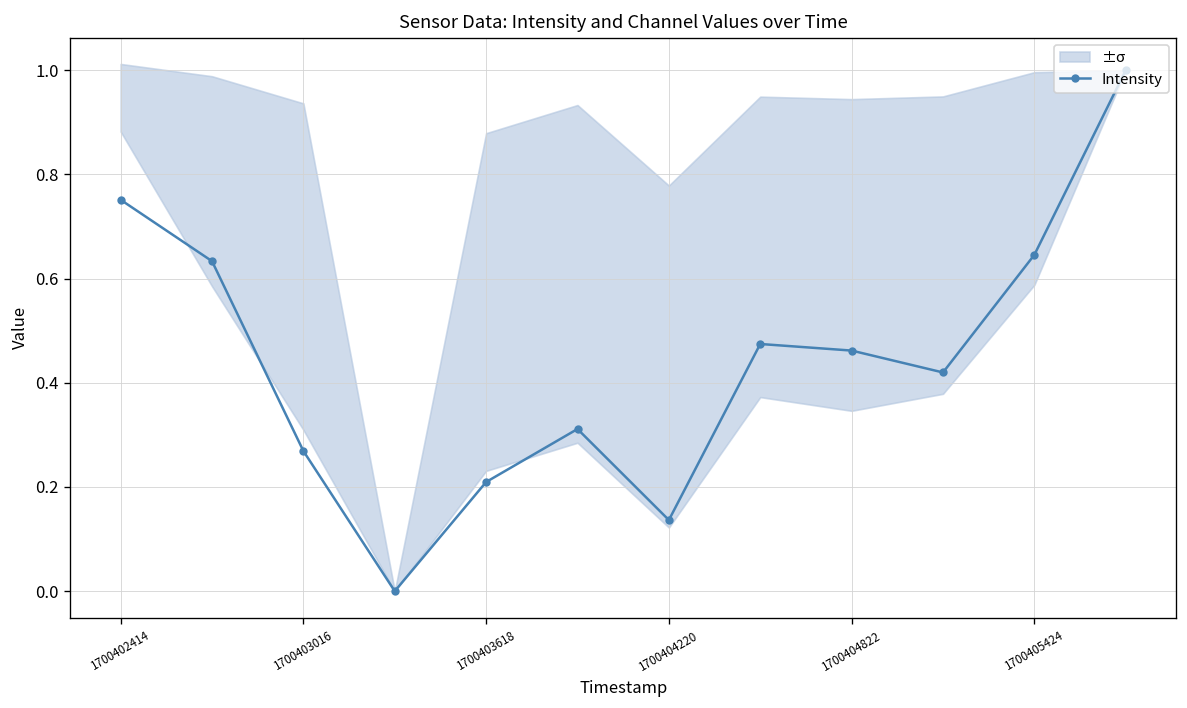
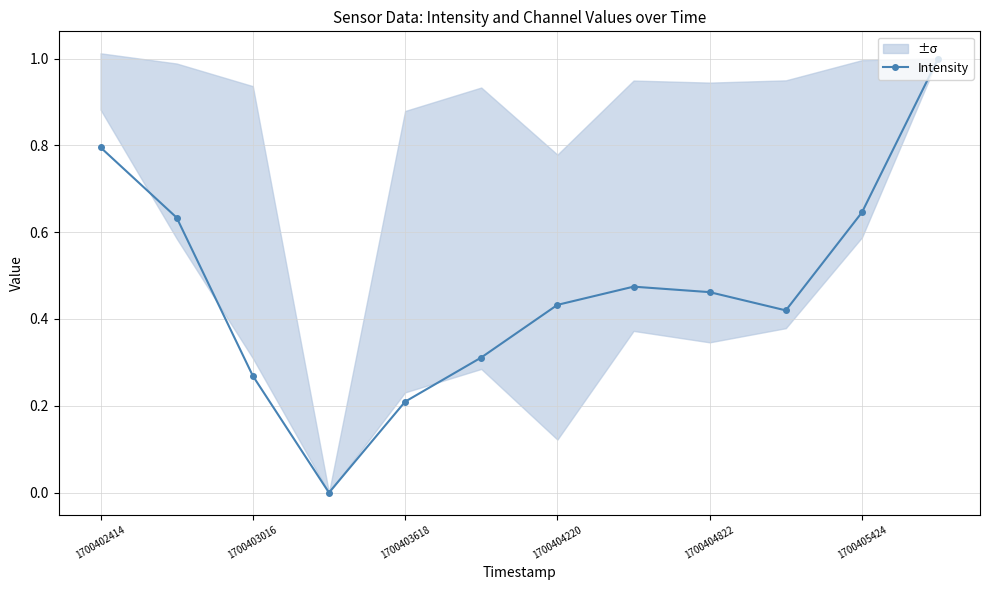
  {
    "Intensity": {
-     "1700402414": 0.75,
+     "1700402414": 0.80,
      "1700403016": 0.27,
      "1700403618": 0.21,
-     "1700404220": 0.14,
+     "1700404220": 0.43,
      "1700404822": 0.46,
      "1700405424": 0.65
    }
  }
